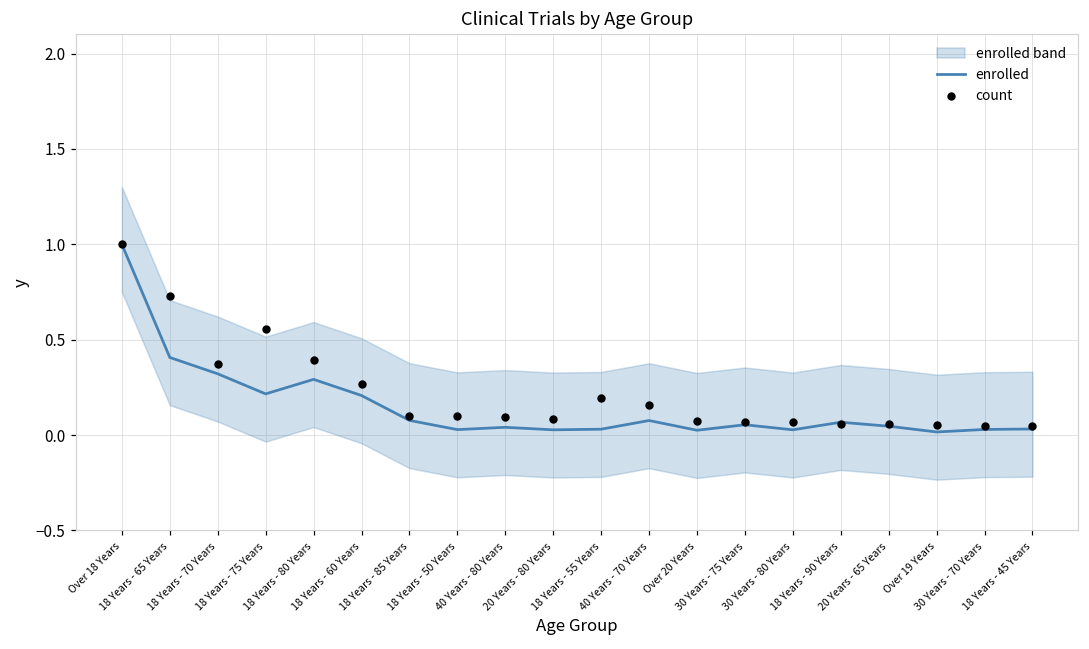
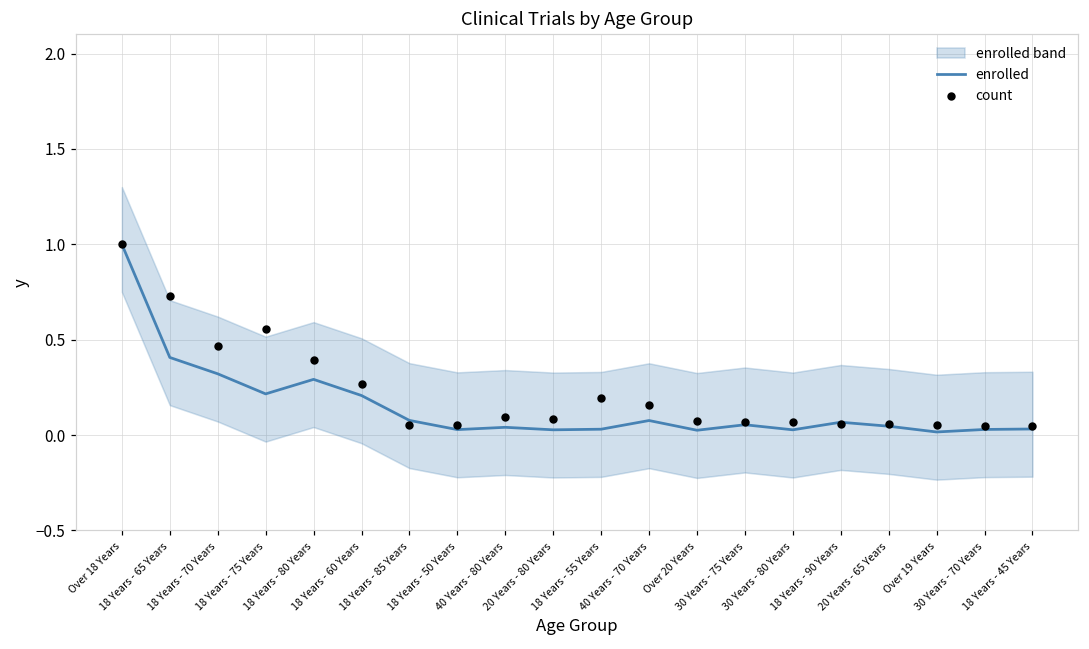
  {
    "count": {
-     "18 Years - 70 Years": 0.37,
-     "18 Years - 85 Years": 0.10,
-     "18 Years - 50 Years": 0.10
+     "18 Years - 70 Years": 0.47,
+     "18 Years - 85 Years": 0.05,
+     "18 Years - 50 Years": 0.05
    }
  }
